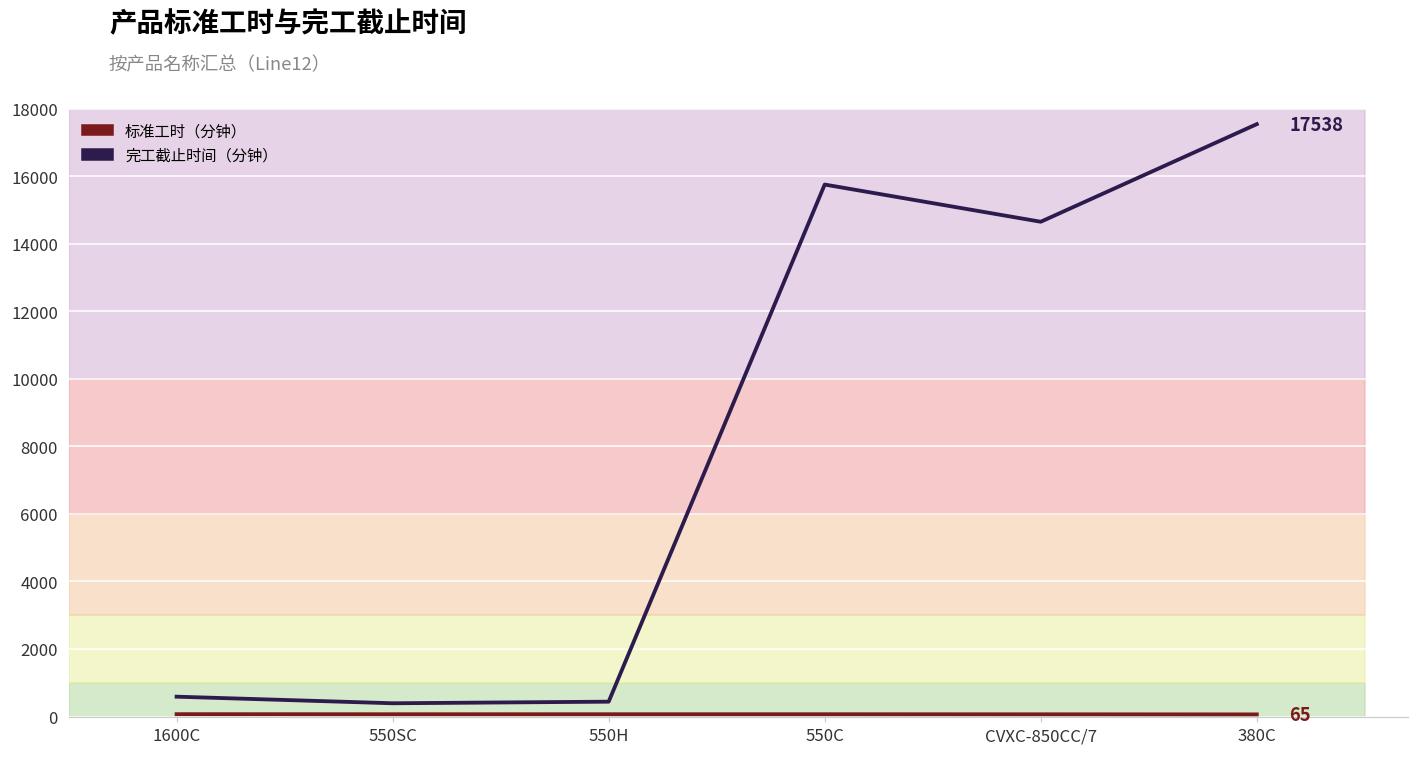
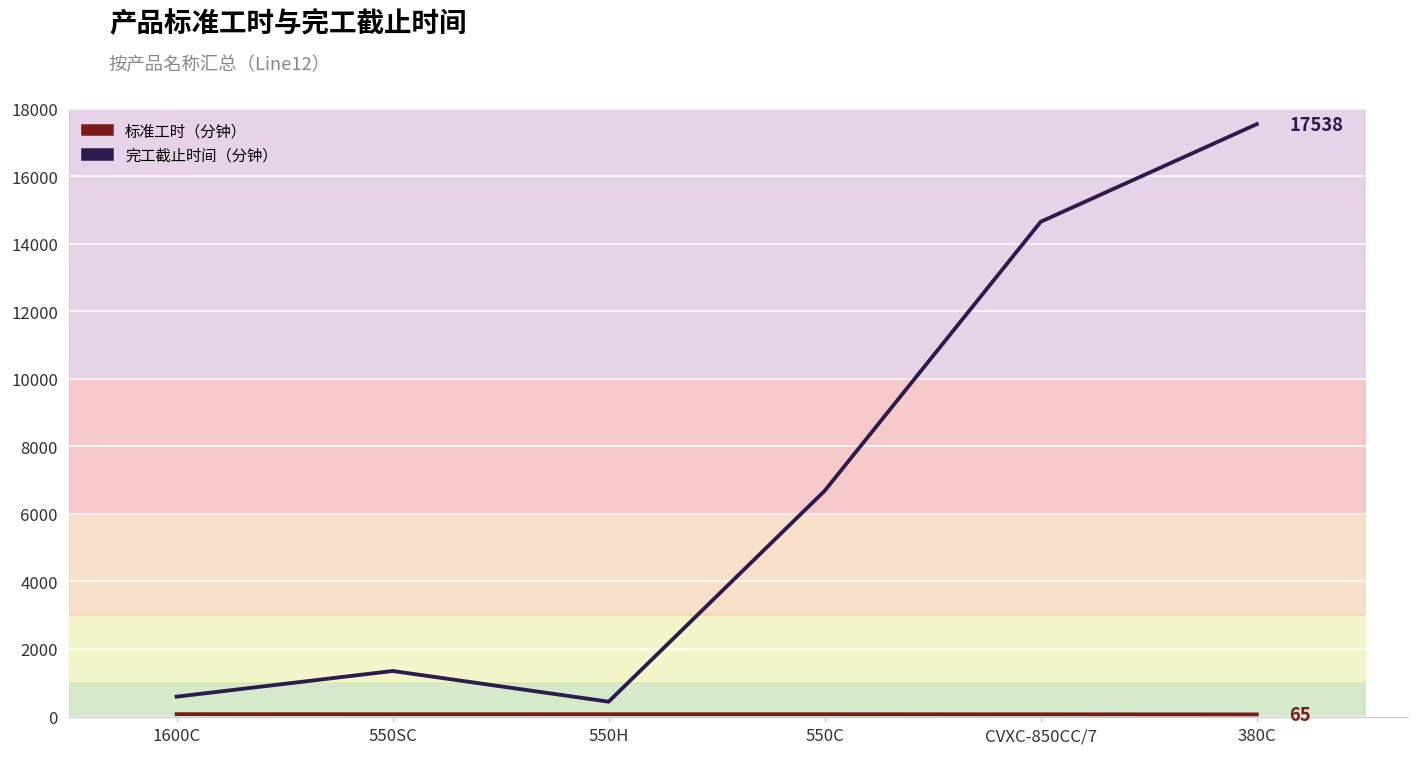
  {
    "标准工时（分钟）": {
      "1600C": 100,
      "550SC": 100,
      "550H": 100,
      "550C": 100,
      "CVXC-850CC/7": 100
    },
    "完工截止时间（分钟）": {
      "1600C": 600,
-     "550SC": 400,
+     "550SC": 1400,
      "550H": 400,
-     "550C": 15800,
+     "550C": 6700,
      "CVXC-850CC/7": 14600,
      "380C": 17500
    }
  }
